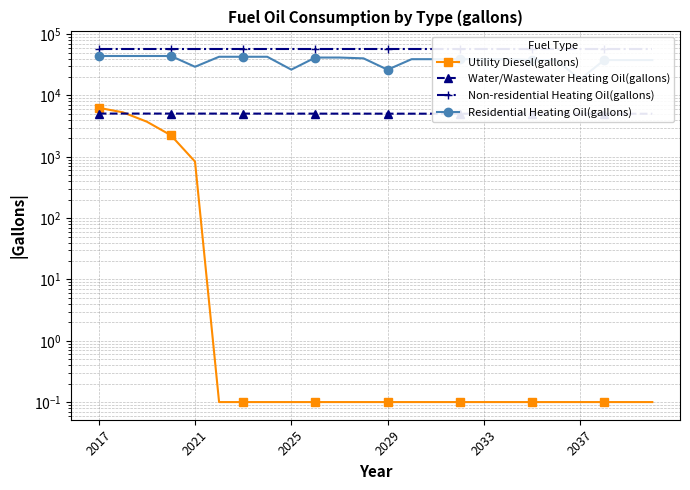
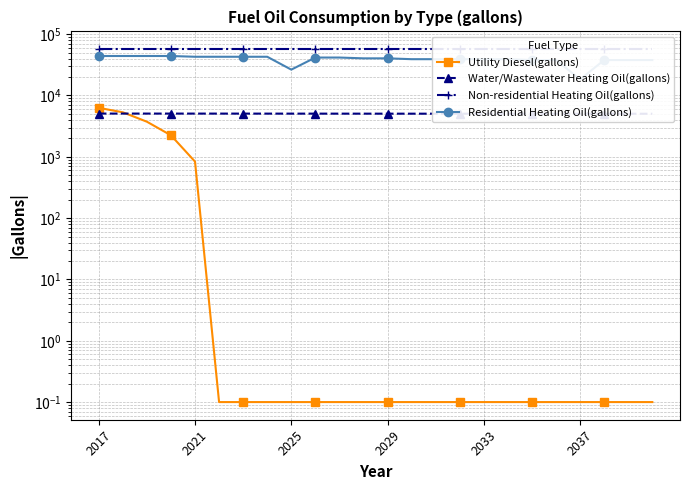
  {
    "Utility Diesel(gallons)": {
      "2017": 6000,
      "2021": 800,
      "2025": 0.10,
      "2029": 0.10,
      "2033": 0.10,
      "2037": 0.10
    },
    "Residential Heating Oil(gallons)": {
      "2017": 40000,
-     "2021": 30000,
+     "2021": 40000,
      "2025": 26000,
-     "2029": 26000
+     "2029": 40000
    }
  }
